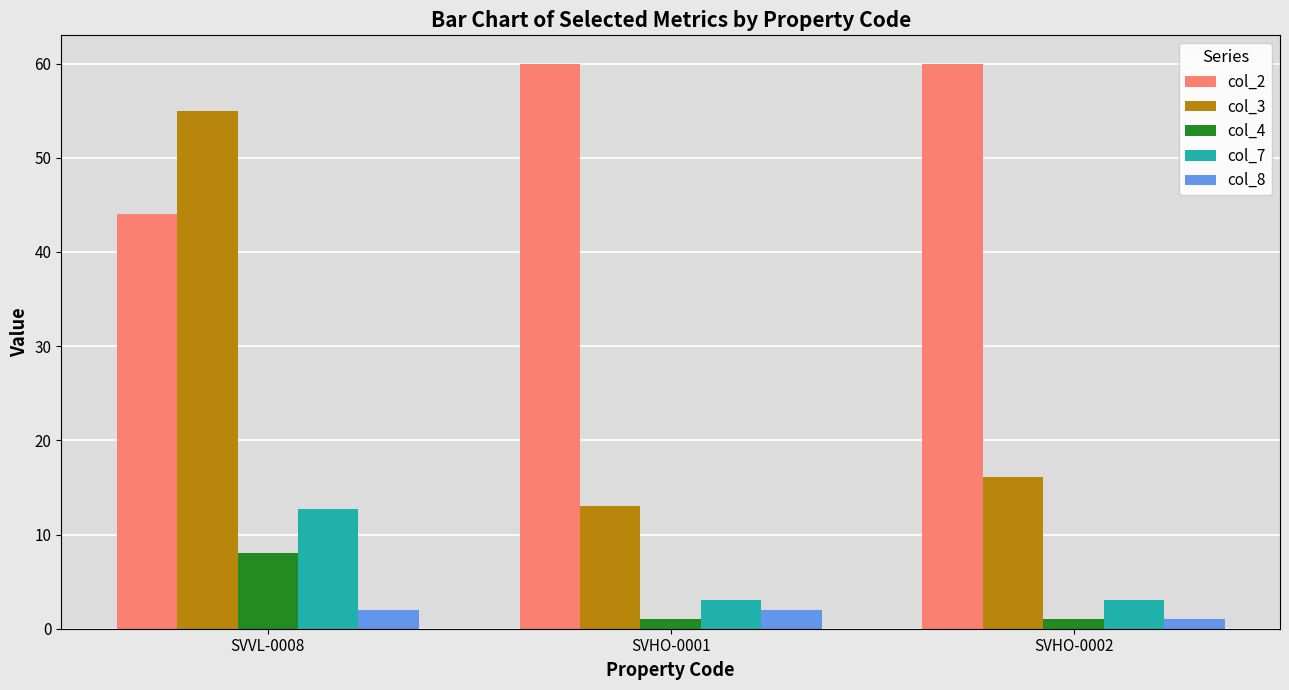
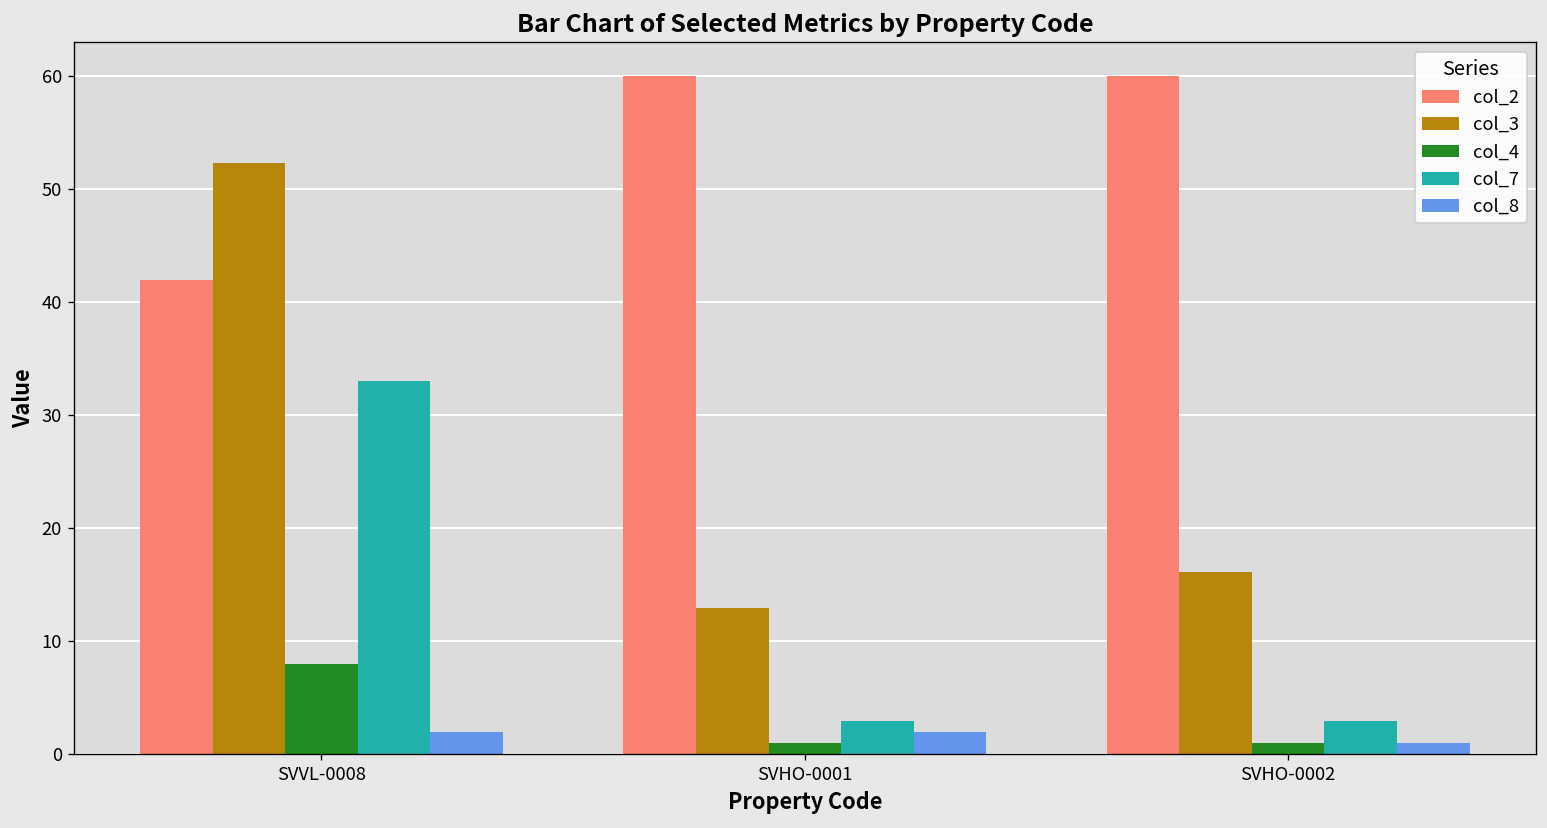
  {
    "col_2": {
-     "SVVL-0008": 44,
+     "SVVL-0008": 42,
      "SVHO-0001": 60,
      "SVHO-0002": 60
    },
    "col_3": {
-     "SVVL-0008": 55,
+     "SVVL-0008": 52,
      "SVHO-0001": 13,
      "SVHO-0002": 16
    },
    "col_4": {
      "SVVL-0008": 8,
      "SVHO-0001": 1,
      "SVHO-0002": 1
    },
    "col_7": {
-     "SVVL-0008": 13,
+     "SVVL-0008": 33,
      "SVHO-0001": 3,
      "SVHO-0002": 3
    },
    "col_8": {
      "SVVL-0008": 2,
      "SVHO-0001": 2,
      "SVHO-0002": 1
    }
  }
